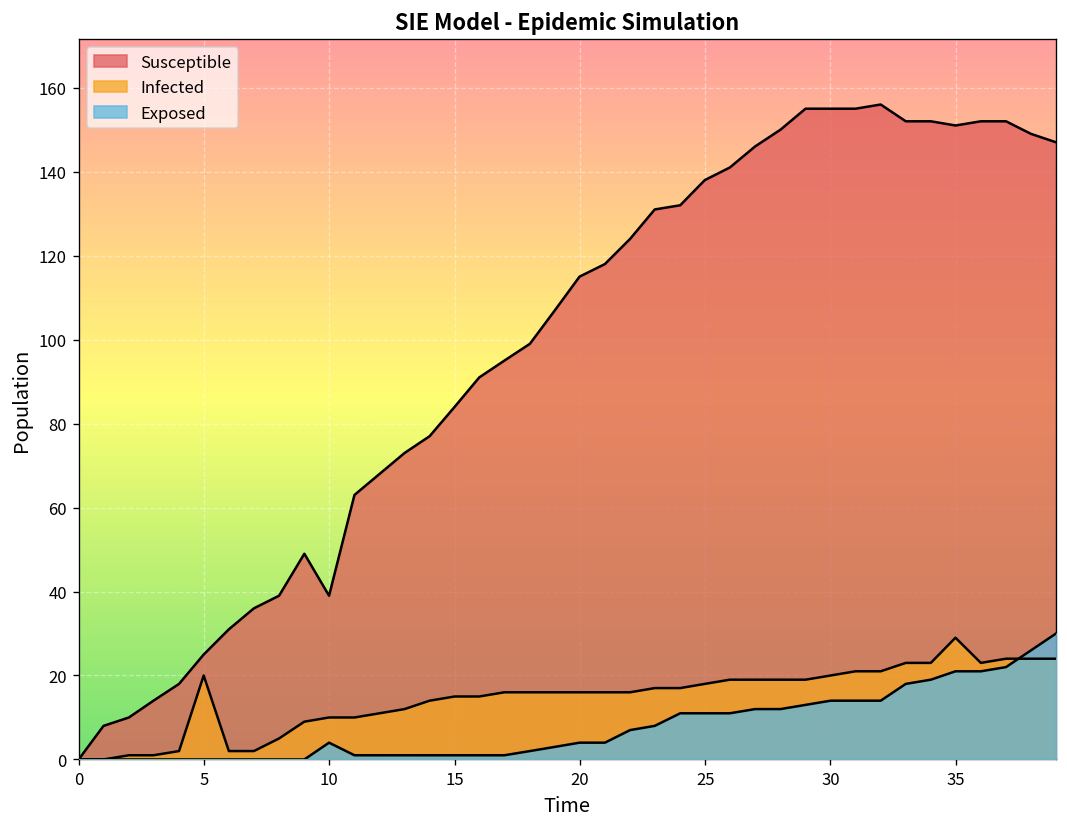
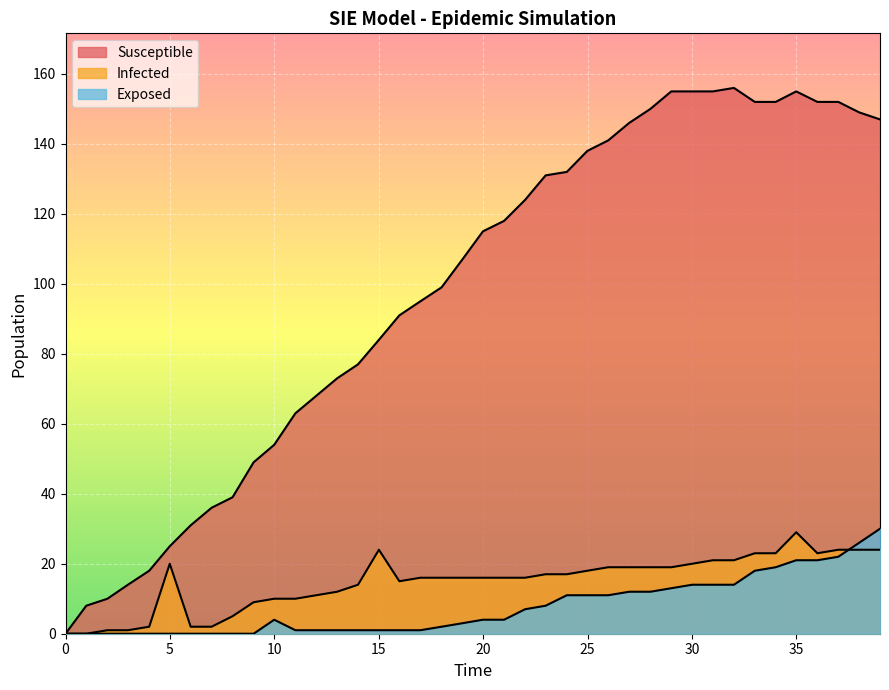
  {
    "Susceptible": {
      "5": 25,
-     "10": 39,
+     "10": 54,
      "15": 84,
      "20": 115,
      "25": 138,
      "30": 155,
-     "35": 151
+     "35": 155
    },
    "Infected": {
      "5": 20,
      "10": 10,
-     "15": 15,
+     "15": 24,
      "20": 16,
      "25": 18,
      "30": 20,
      "35": 29
    },
    "Exposed": {
      "5": 0,
      "10": 4,
      "15": 1,
      "20": 4,
      "25": 11,
      "30": 14,
      "35": 21
    }
  }
